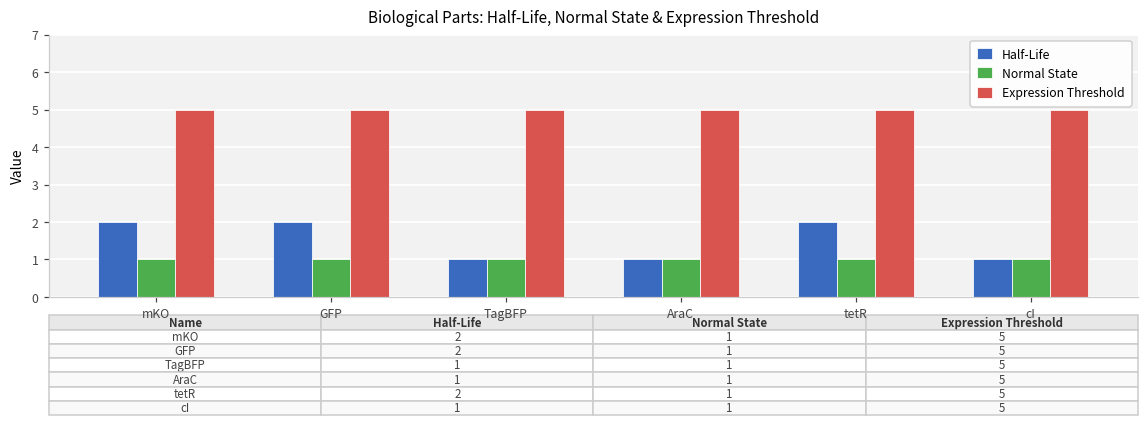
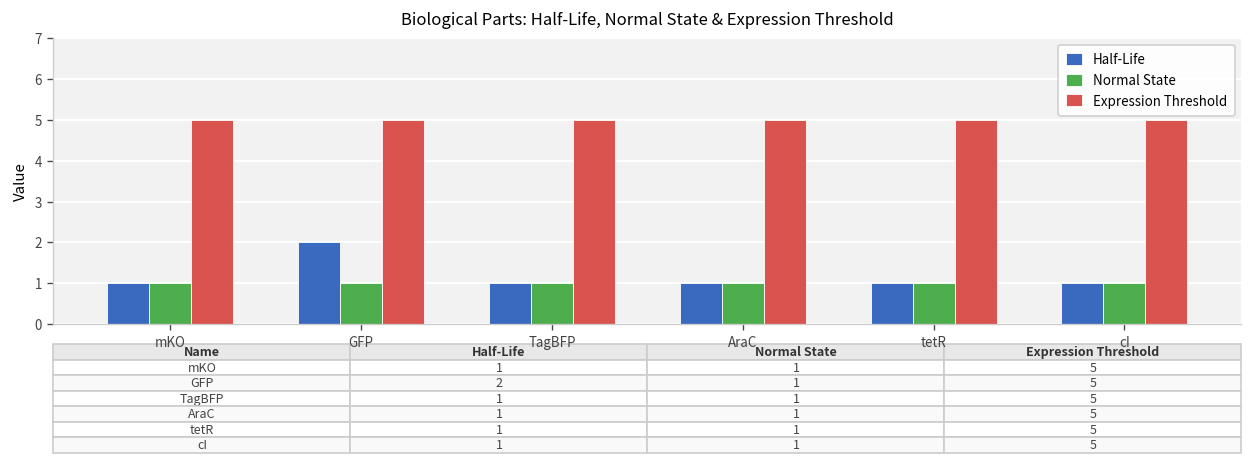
  {
    "Half-Life": {
-     "mKO": 2,
-     "tetR": 2
+     "mKO": 1,
+     "tetR": 1
    },
    "Normal State": {
      "mKO": 1.0,
      "GFP": 1.0,
      "TagBFP": 1.0,
      "AraC": 1.0,
      "tetR": 1.0,
      "cI": 1.0
    },
    "Expression Threshold": {
      "mKO": 5.0,
      "GFP": 5.0,
      "TagBFP": 5.0,
      "AraC": 5.0,
      "tetR": 5.0,
      "cI": 5.0
    }
  }
